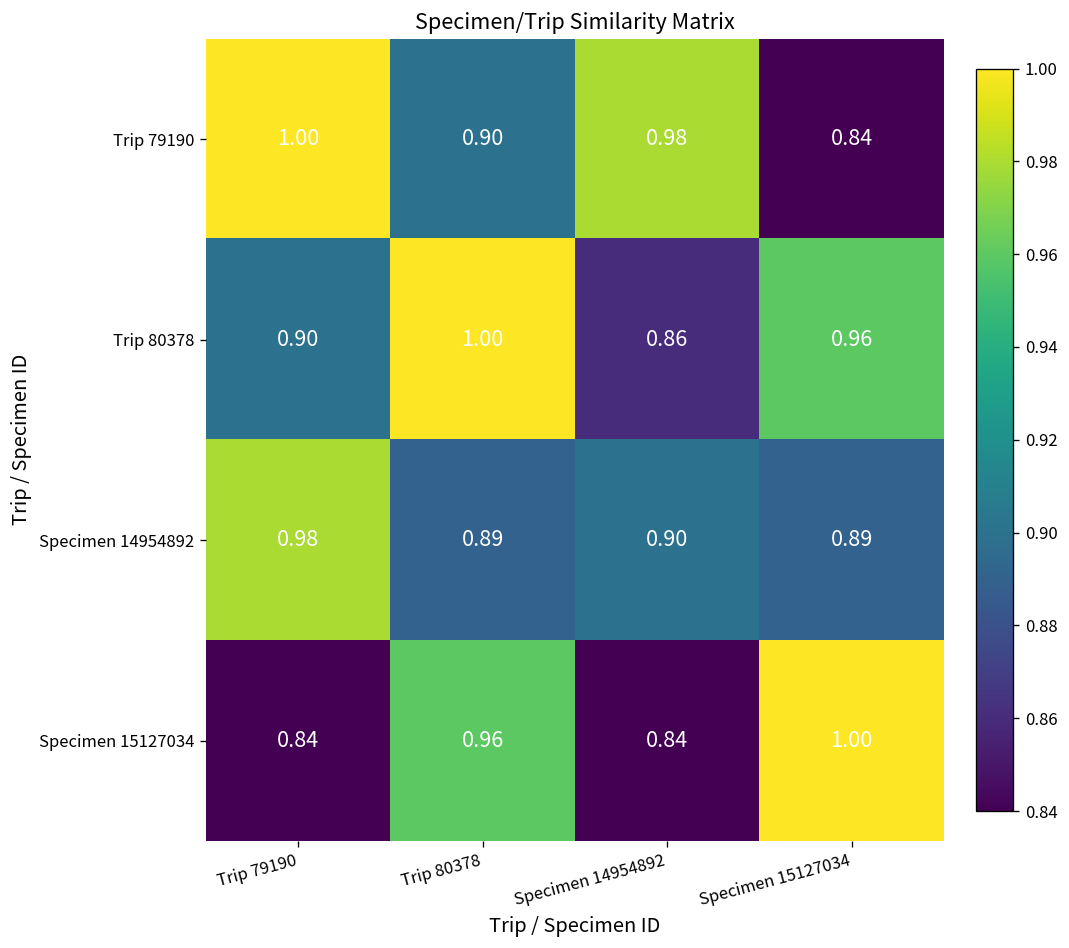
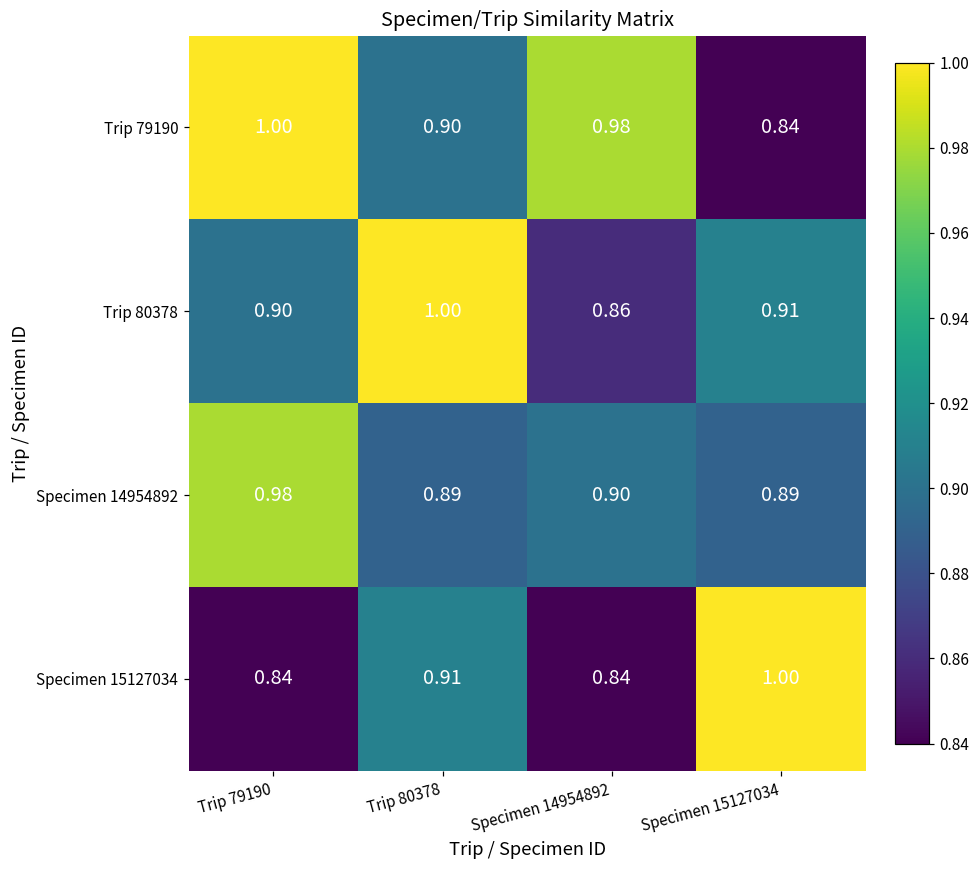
  {
    "Trip 79190": {
      "Trip 79190": 1.00,
      "Trip 80378": 0.90,
      "Specimen 14954892": 0.98,
      "Specimen 15127034": 0.84
    },
    "Trip 80378": {
      "Trip 79190": 0.90,
      "Trip 80378": 1.00,
      "Specimen 14954892": 0.86,
-     "Specimen 15127034": 0.96
+     "Specimen 15127034": 0.91
    },
    "Specimen 14954892": {
      "Trip 79190": 0.98,
      "Trip 80378": 0.89,
      "Specimen 14954892": 0.90,
      "Specimen 15127034": 0.89
    },
    "Specimen 15127034": {
      "Trip 79190": 0.84,
-     "Trip 80378": 0.96,
+     "Trip 80378": 0.91,
      "Specimen 14954892": 0.84,
      "Specimen 15127034": 1.00
    }
  }
